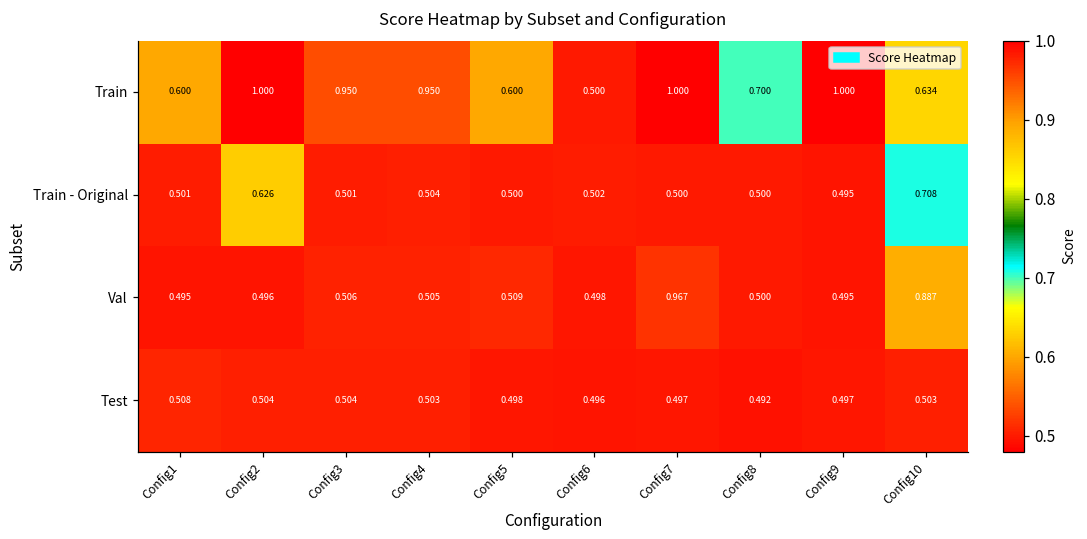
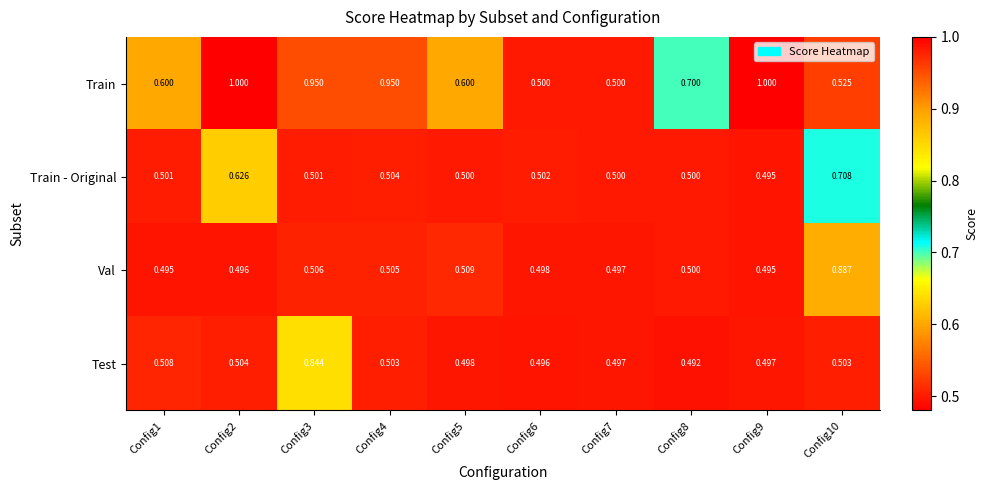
  {
    "Train": {
      "Config1": 0.600,
      "Config2": 1.000,
      "Config3": 0.950,
      "Config4": 0.950,
      "Config5": 0.600,
      "Config6": 0.500,
-     "Config7": 1.000,
+     "Config7": 0.500,
      "Config8": 0.700,
      "Config9": 1.000,
-     "Config10": 0.634
+     "Config10": 0.525
    },
    "Train - Original": {
      "Config1": 0.501,
      "Config2": 0.626,
      "Config3": 0.501,
      "Config4": 0.504,
      "Config5": 0.500,
      "Config6": 0.502,
      "Config7": 0.500,
      "Config8": 0.500,
      "Config9": 0.495,
      "Config10": 0.708
    },
    "Val": {
      "Config1": 0.495,
      "Config2": 0.496,
      "Config3": 0.506,
      "Config4": 0.505,
      "Config5": 0.509,
      "Config6": 0.498,
-     "Config7": 0.967,
+     "Config7": 0.497,
      "Config8": 0.500,
      "Config9": 0.495,
      "Config10": 0.887
    },
    "Test": {
      "Config1": 0.508,
      "Config2": 0.504,
-     "Config3": 0.504,
+     "Config3": 0.844,
      "Config4": 0.503,
      "Config5": 0.498,
      "Config6": 0.496,
      "Config7": 0.497,
      "Config8": 0.492,
      "Config9": 0.497,
      "Config10": 0.503
    }
  }
